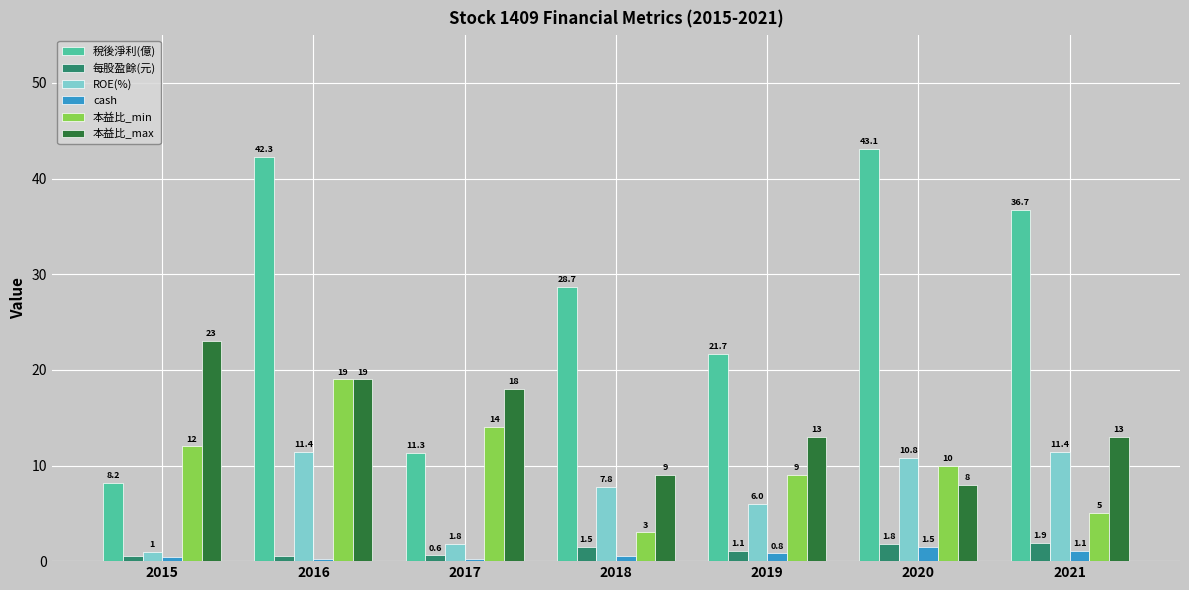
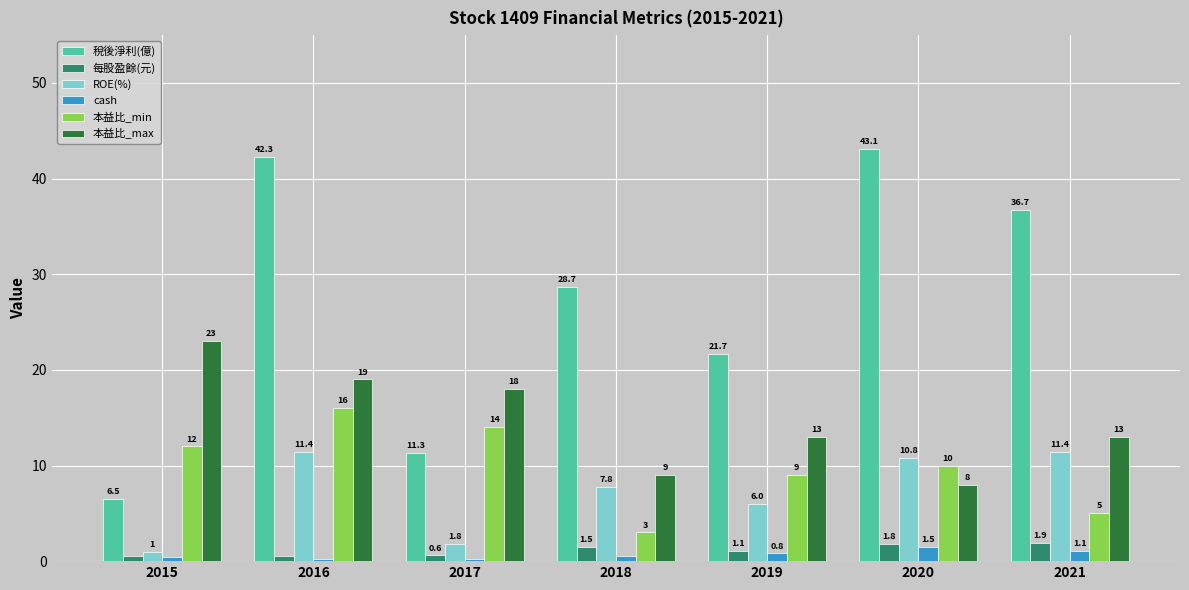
  {
    "稅後淨利(億)": {
-     "2015": 8.2,
+     "2015": 6.5,
      "2016": 42.3,
      "2017": 11.3,
      "2018": 28.7,
      "2019": 21.7,
      "2020": 43.1,
      "2021": 36.7
    },
    "ROE(%)": {
      "2015": 1,
      "2016": 11.4,
      "2017": 1.8,
      "2018": 7.8,
      "2019": 6.0,
      "2020": 10.8,
      "2021": 11.4
    },
    "cash": {
      "2019": 0.8,
      "2020": 1.5,
      "2021": 1.1
    },
    "本益比_min": {
      "2015": 12,
-     "2016": 19,
+     "2016": 16,
      "2017": 14,
      "2018": 3,
      "2019": 9,
      "2020": 10,
      "2021": 5
    }
  }
